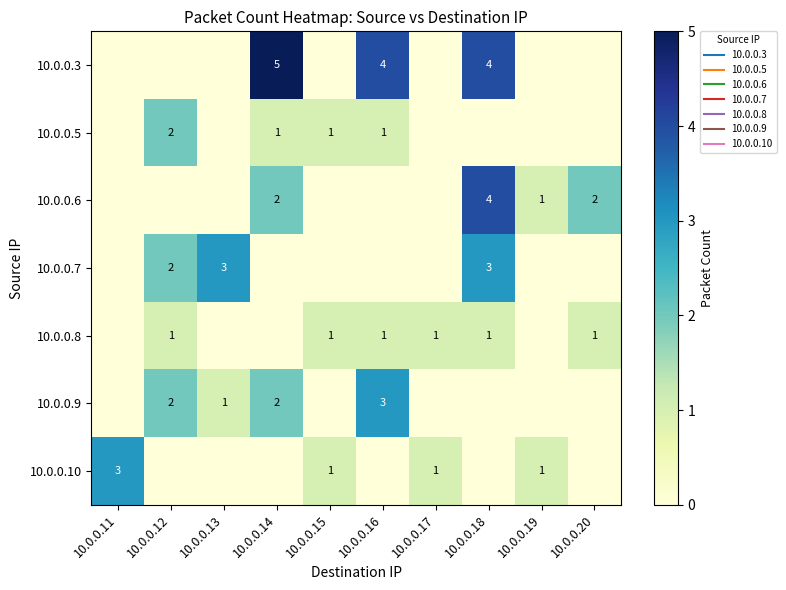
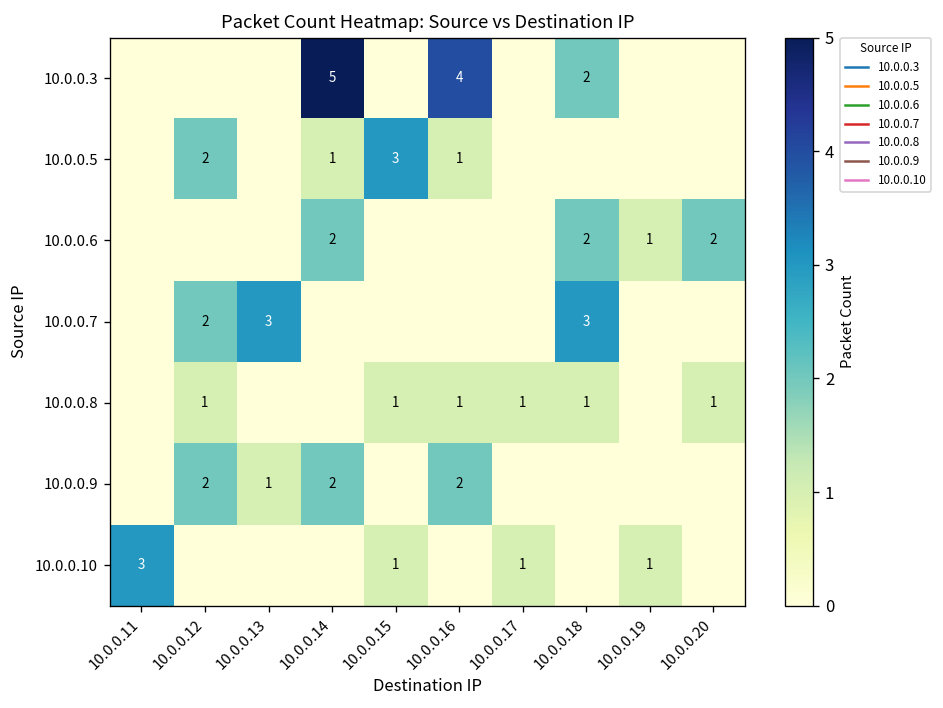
  {
    "10.0.0.3": {
      "10.0.0.14": 5,
      "10.0.0.16": 4,
-     "10.0.0.18": 4
+     "10.0.0.18": 2
    },
    "10.0.0.5": {
      "10.0.0.12": 2,
      "10.0.0.14": 1,
-     "10.0.0.15": 1,
+     "10.0.0.15": 3,
      "10.0.0.16": 1
    },
    "10.0.0.6": {
      "10.0.0.14": 2,
-     "10.0.0.18": 4,
+     "10.0.0.18": 2,
      "10.0.0.19": 1,
      "10.0.0.20": 2
    },
    "10.0.0.7": {
      "10.0.0.12": 2,
      "10.0.0.13": 3,
      "10.0.0.18": 3
    },
    "10.0.0.8": {
      "10.0.0.12": 1,
      "10.0.0.15": 1,
      "10.0.0.16": 1,
      "10.0.0.17": 1,
      "10.0.0.18": 1,
      "10.0.0.20": 1
    },
    "10.0.0.9": {
      "10.0.0.12": 2,
      "10.0.0.13": 1,
      "10.0.0.14": 2,
-     "10.0.0.16": 3
+     "10.0.0.16": 2
    },
    "10.0.0.10": {
      "10.0.0.11": 3,
      "10.0.0.15": 1,
      "10.0.0.17": 1,
      "10.0.0.19": 1
    }
  }
